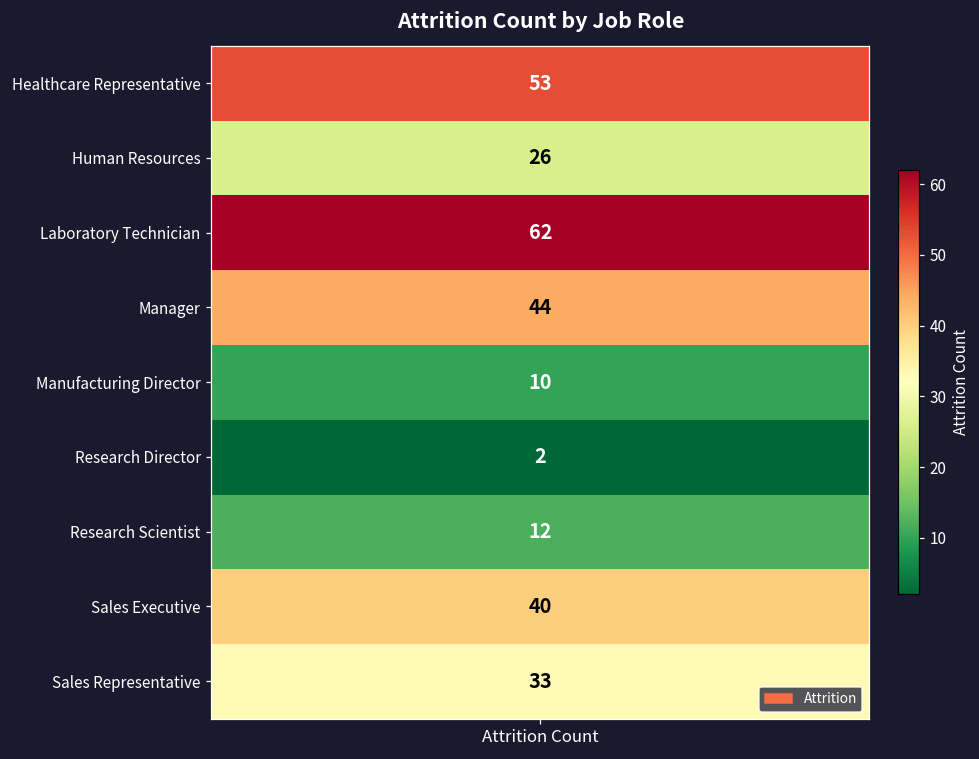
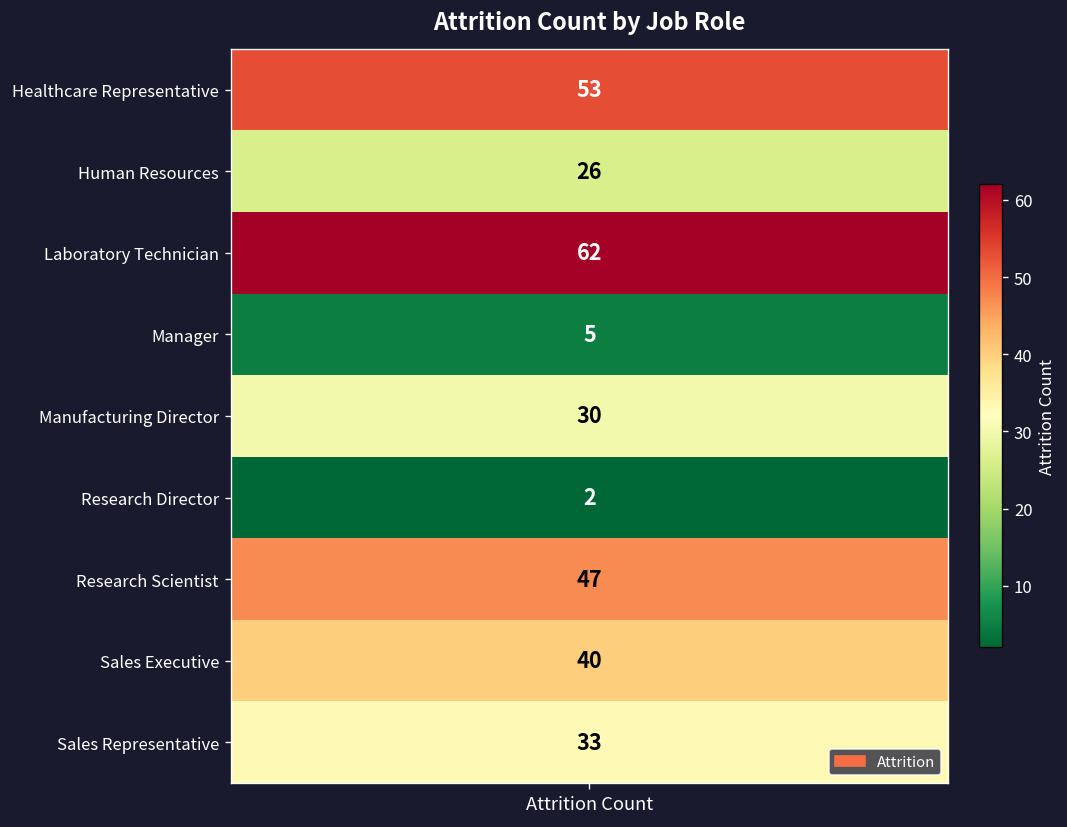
  {
    "Healthcare Representative": {
      "Attrition Count": 53
    },
    "Human Resources": {
      "Attrition Count": 26
    },
    "Laboratory Technician": {
      "Attrition Count": 62
    },
    "Manager": {
-     "Attrition Count": 44
+     "Attrition Count": 5
    },
    "Manufacturing Director": {
-     "Attrition Count": 10
+     "Attrition Count": 30
    },
    "Research Director": {
      "Attrition Count": 2
    },
    "Research Scientist": {
-     "Attrition Count": 12
+     "Attrition Count": 47
    },
    "Sales Executive": {
      "Attrition Count": 40
    },
    "Sales Representative": {
      "Attrition Count": 33
    }
  }
